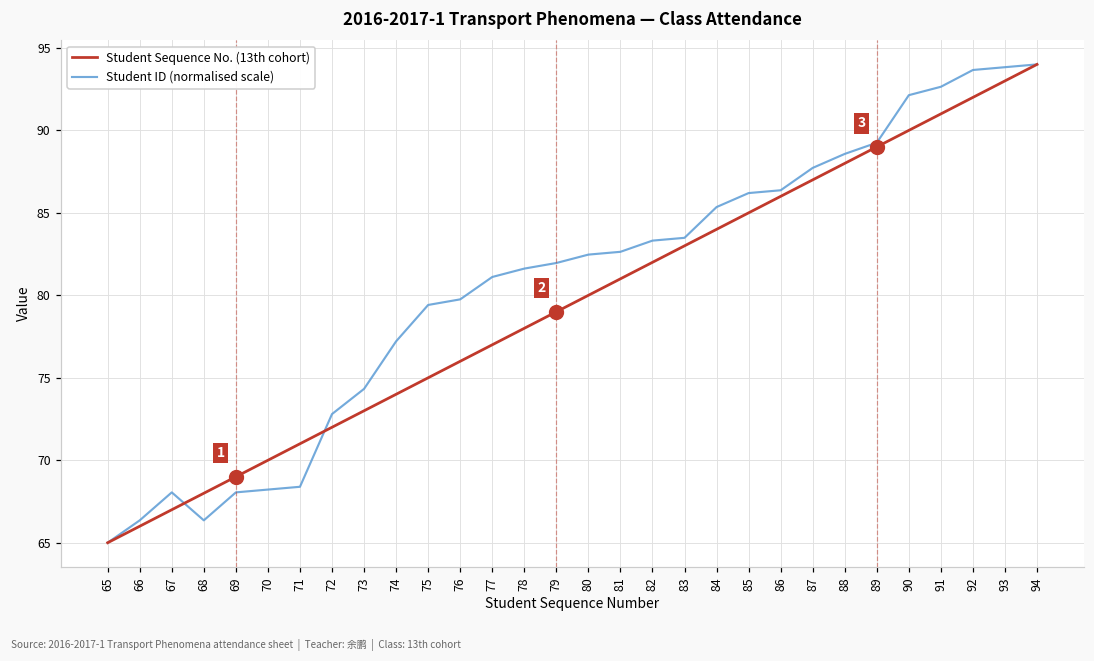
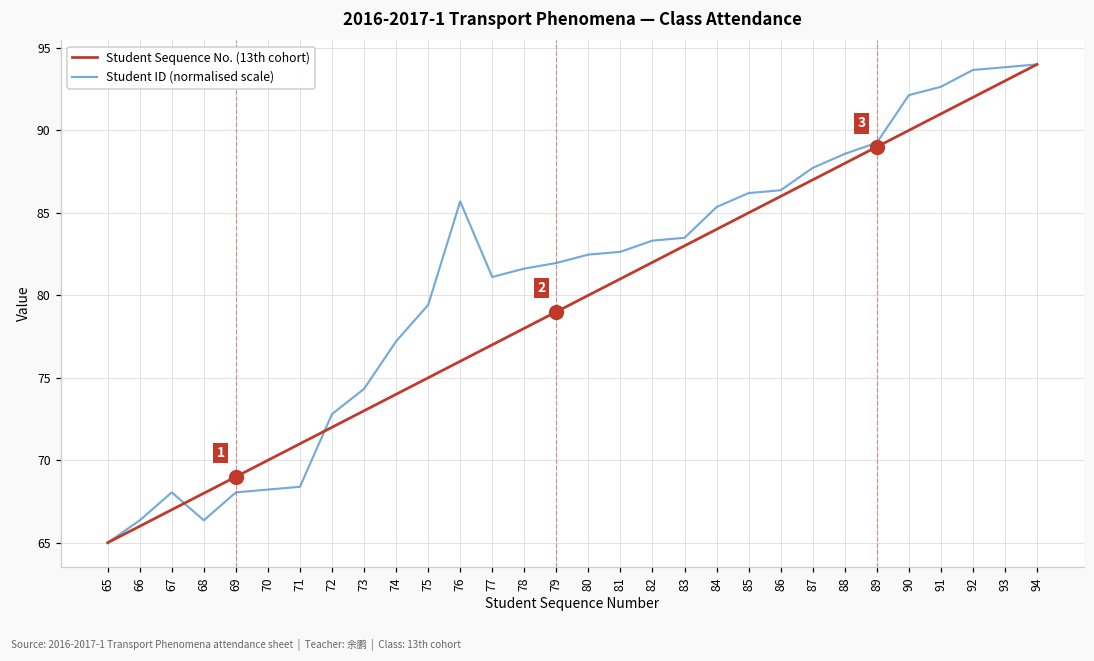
  {
    "Student ID (normalised scale)": {
      "66": 66.4,
      "67": 68.1,
      "68": 66.4,
      "69": 68.1,
      "70": 68.2,
      "71": 68.4,
      "72": 72.8,
      "73": 74.3,
      "74": 77.2,
      "75": 79.4,
-     "76": 79.8,
+     "76": 85.7,
      "77": 81.1,
      "79": 82.0,
      "80": 82.5,
      "81": 82.6,
      "82": 83.3,
      "83": 83.5,
      "84": 85.4,
      "85": 86.2,
      "86": 86.4,
      "87": 87.7,
      "88": 88.6,
      "90": 92.1,
      "91": 92.6,
      "92": 93.7,
      "93": 93.8
    }
  }
